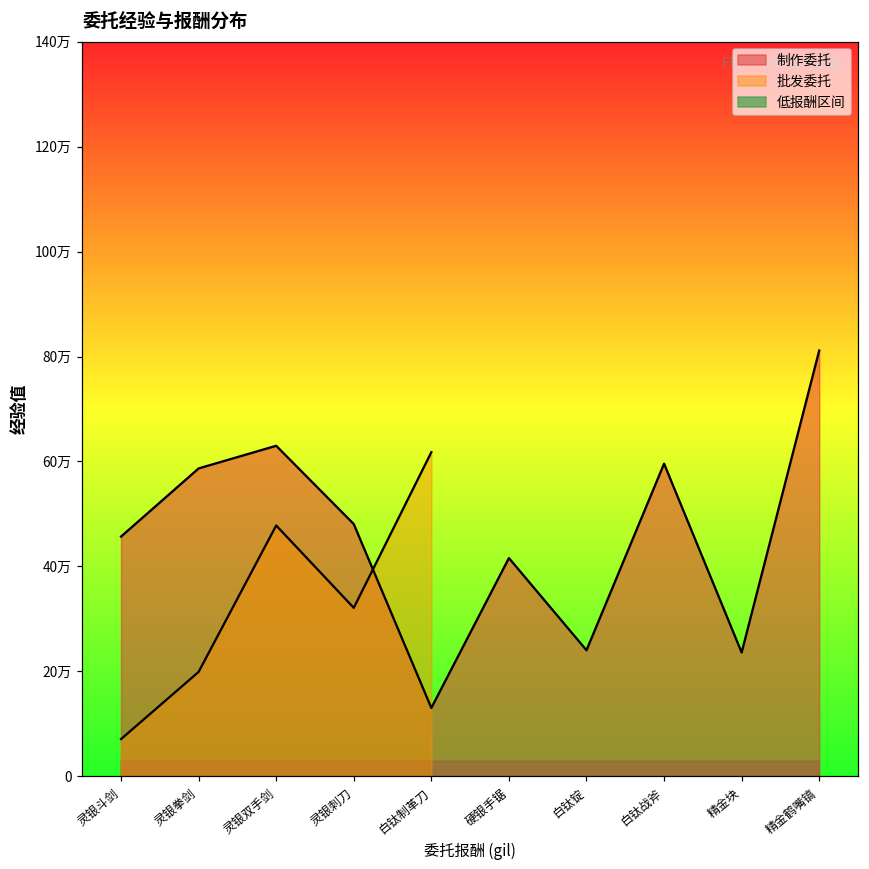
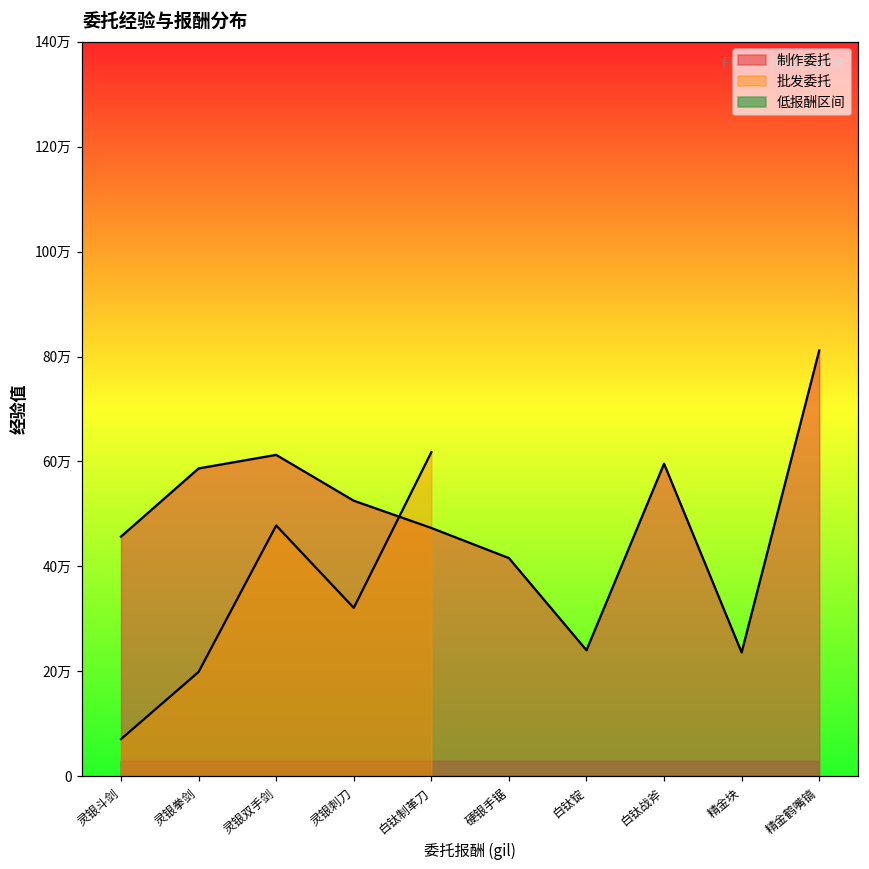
  {
    "制作委托": {
      "灵银斗剑": "46万",
      "灵银拳剑": "59万",
-     "灵银双手剑": "63万",
-     "灵银刺刀": "48万",
-     "白钛制革刀": "13万",
+     "灵银双手剑": "61万",
+     "灵银刺刀": "53万",
+     "白钛制革刀": "47万",
      "硬银手锯": "42万",
      "白钛锭": "24万",
      "白钛战斧": "60万",
      "精金块": "24万",
      "精金鹤嘴镐": "81万"
    },
    "批发委托": {
      "灵银斗剑": "7万",
      "灵银拳剑": "20万",
      "灵银双手剑": "48万",
      "灵银刺刀": "32万",
      "白钛制革刀": "62万"
    },
    "低报酬区间": {
      "灵银斗剑": "3万",
      "灵银拳剑": "3万",
      "灵银双手剑": "3万",
      "灵银刺刀": "3万",
      "白钛制革刀": "3万",
      "硬银手锯": "3万",
      "白钛锭": "3万",
      "白钛战斧": "3万",
      "精金块": "3万",
      "精金鹤嘴镐": "3万"
    }
  }
